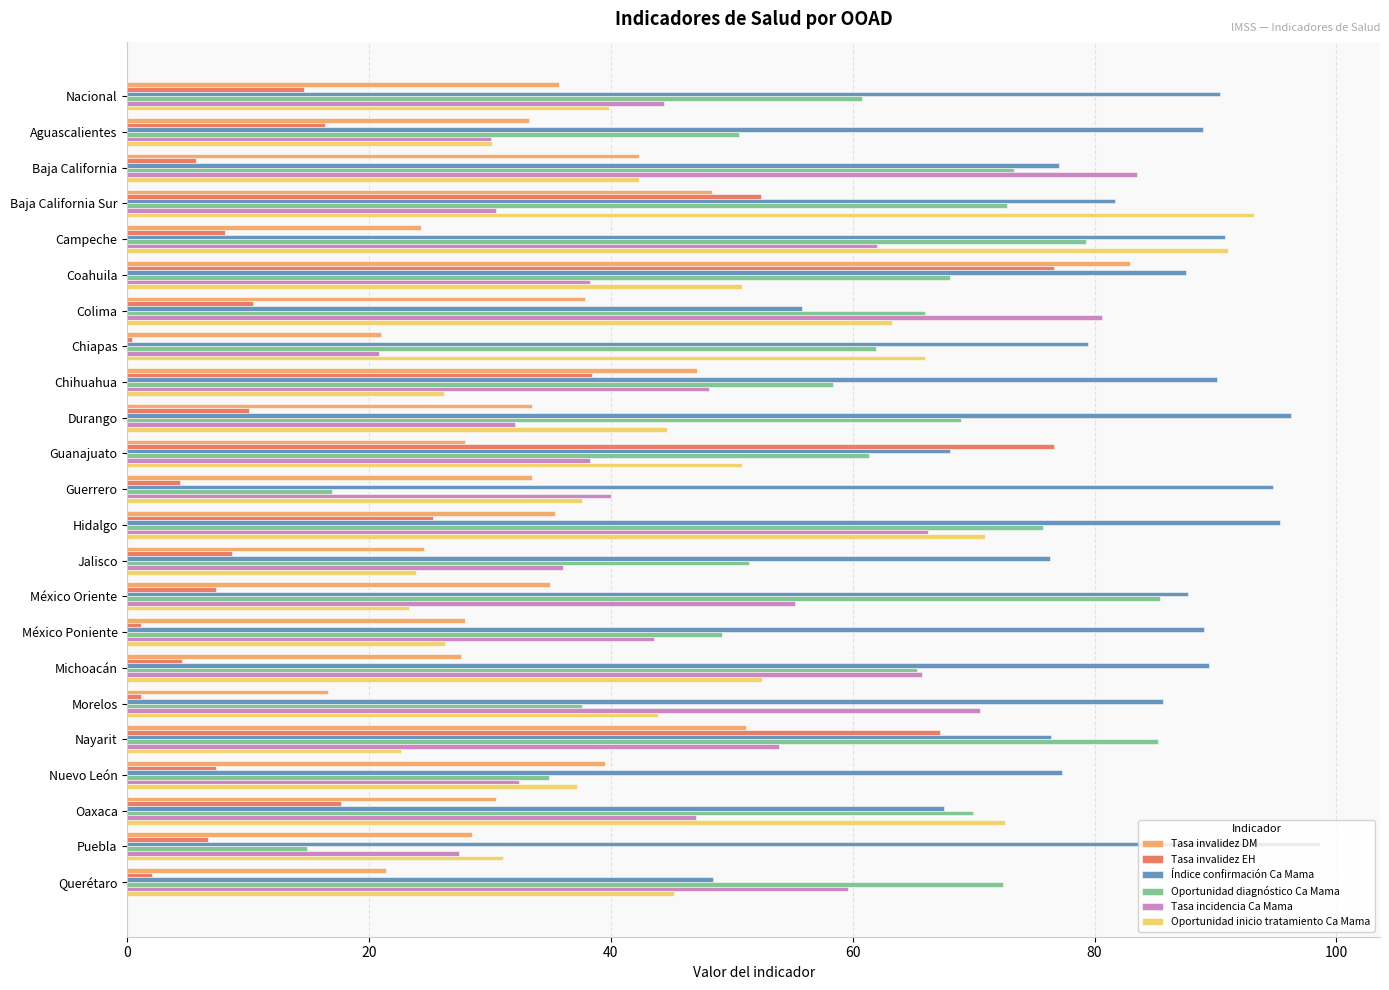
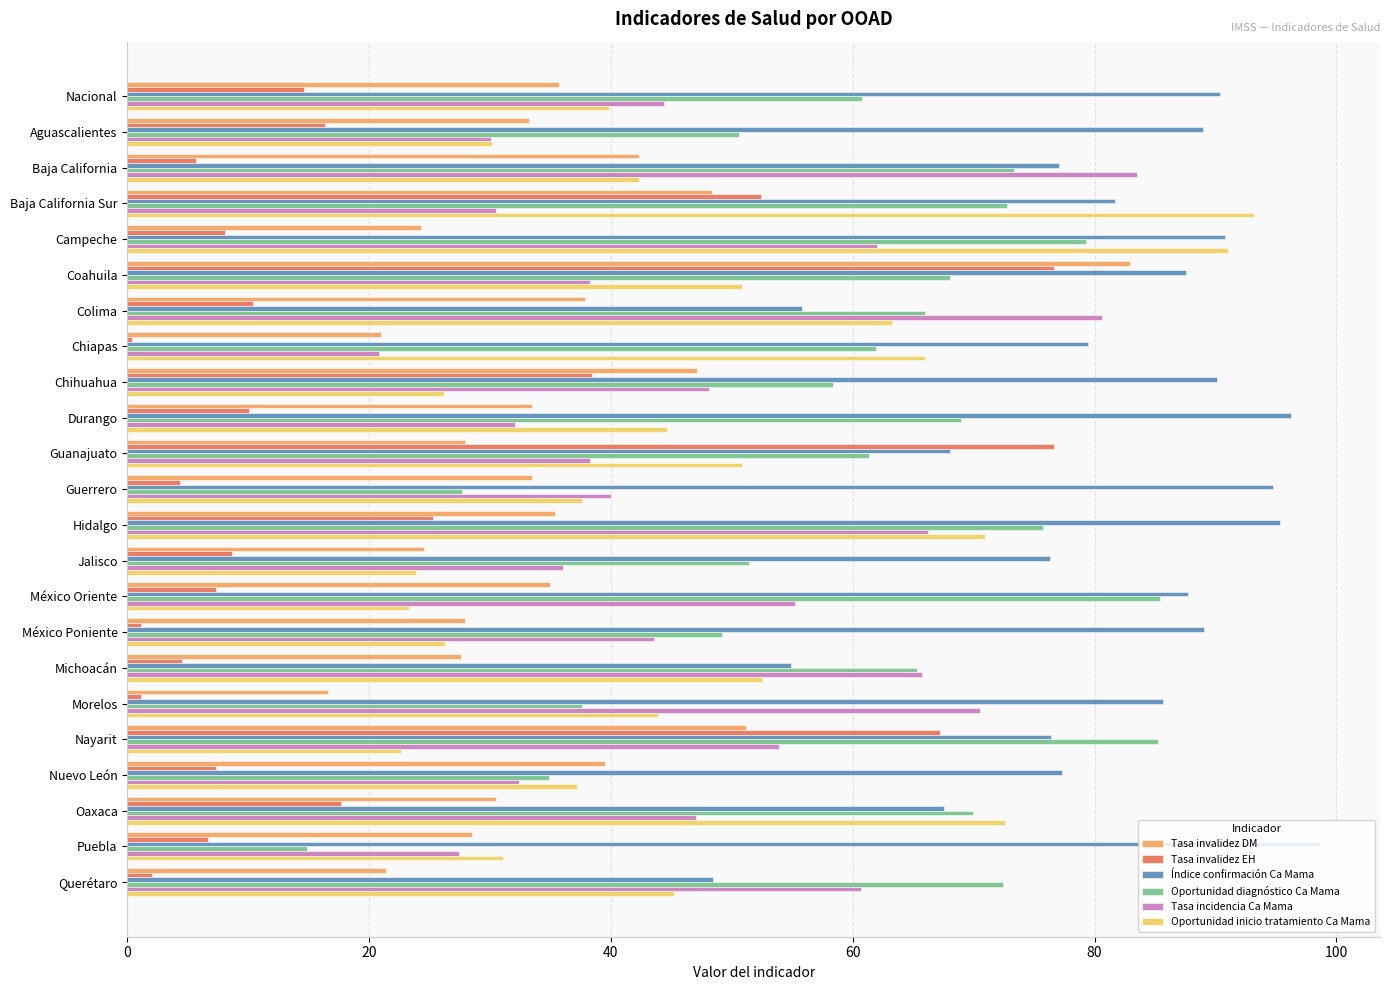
  {
    "Índice confirmación Ca Mama": {
      "Nacional": 90.4,
      "Aguascalientes": 89.0,
      "Baja California": 77.1,
      "Baja California Sur": 81.7,
      "Campeche": 90.8,
      "Coahuila": 87.6,
      "Colima": 55.8,
      "Chiapas": 79.5,
      "Chihuahua": 90.2,
      "Durango": 96.2,
      "Guanajuato": 68.0,
      "Guerrero": 94.8,
      "Hidalgo": 95.4,
      "Jalisco": 76.3,
      "México Oriente": 87.8,
      "México Poniente": 89.1,
-     "Michoacán": 89.5,
+     "Michoacán": 54.9,
      "Morelos": 85.7,
      "Nayarit": 76.4,
      "Nuevo León": 77.3,
      "Oaxaca": 67.6,
      "Querétaro": 48.5
    },
    "Oportunidad diagnóstico Ca Mama": {
      "Nacional": 60.8,
      "Aguascalientes": 50.6,
      "Baja California": 73.4,
      "Baja California Sur": 72.7,
      "Campeche": 79.3,
      "Coahuila": 68.0,
      "Colima": 66.0,
      "Chiapas": 61.9,
      "Chihuahua": 58.3,
      "Durango": 69.0,
      "Guanajuato": 61.4,
-     "Guerrero": 16.9,
+     "Guerrero": 27.7,
      "Hidalgo": 75.8,
      "Jalisco": 51.4,
      "México Oriente": 85.4,
      "México Poniente": 49.2,
      "Michoacán": 65.3,
      "Morelos": 37.6,
      "Nayarit": 85.2,
      "Nuevo León": 34.9,
      "Oaxaca": 69.9,
      "Puebla": 14.9,
      "Querétaro": 72.4
    },
    "Tasa incidencia Ca Mama": {
      "Nacional": 44.4,
      "Aguascalientes": 30.1,
      "Baja California": 83.5,
      "Baja California Sur": 30.5,
      "Campeche": 62.0,
      "Coahuila": 38.3,
      "Colima": 80.6,
      "Chiapas": 20.8,
      "Chihuahua": 48.1,
      "Durango": 32.1,
      "Guanajuato": 38.3,
      "Guerrero": 40.0,
      "Hidalgo": 66.2,
      "Jalisco": 36.0,
      "México Oriente": 55.2,
      "México Poniente": 43.6,
      "Michoacán": 65.7,
      "Morelos": 70.5,
      "Nayarit": 53.9,
      "Nuevo León": 32.4,
      "Oaxaca": 47.0,
      "Puebla": 27.4,
-     "Querétaro": 59.6
+     "Querétaro": 60.7
    }
  }
